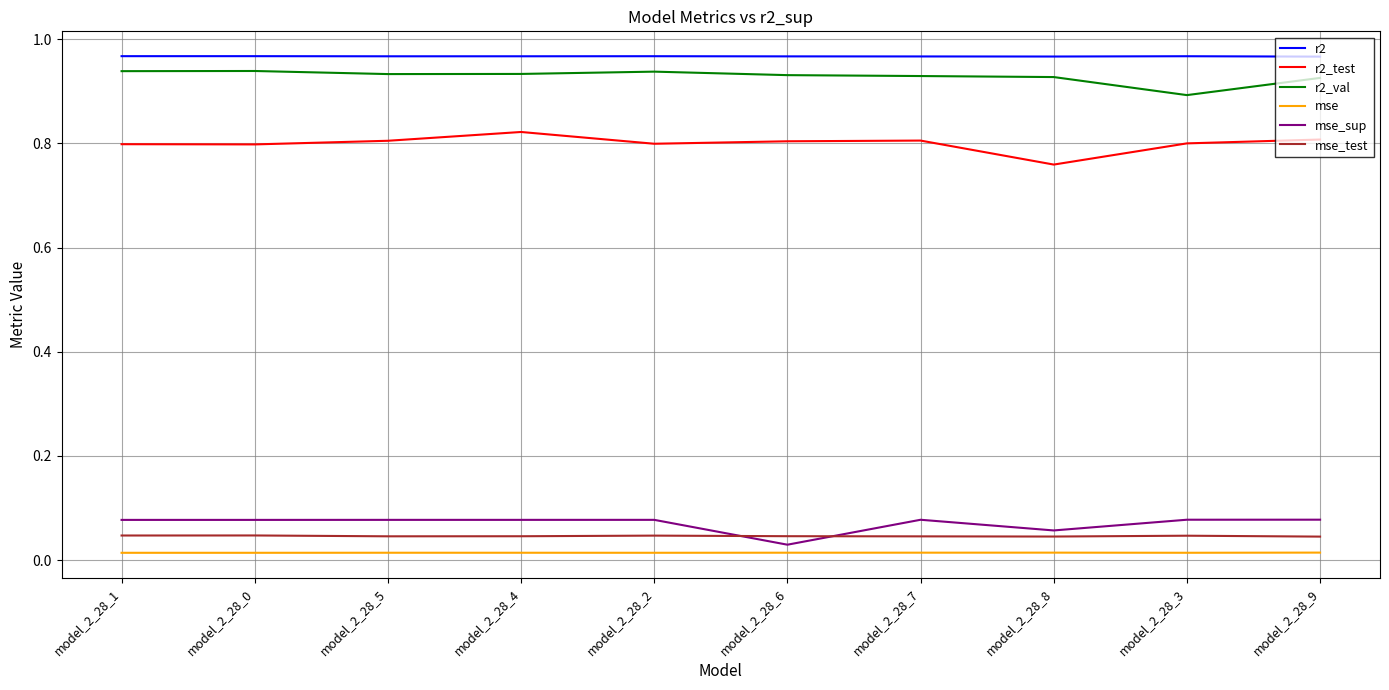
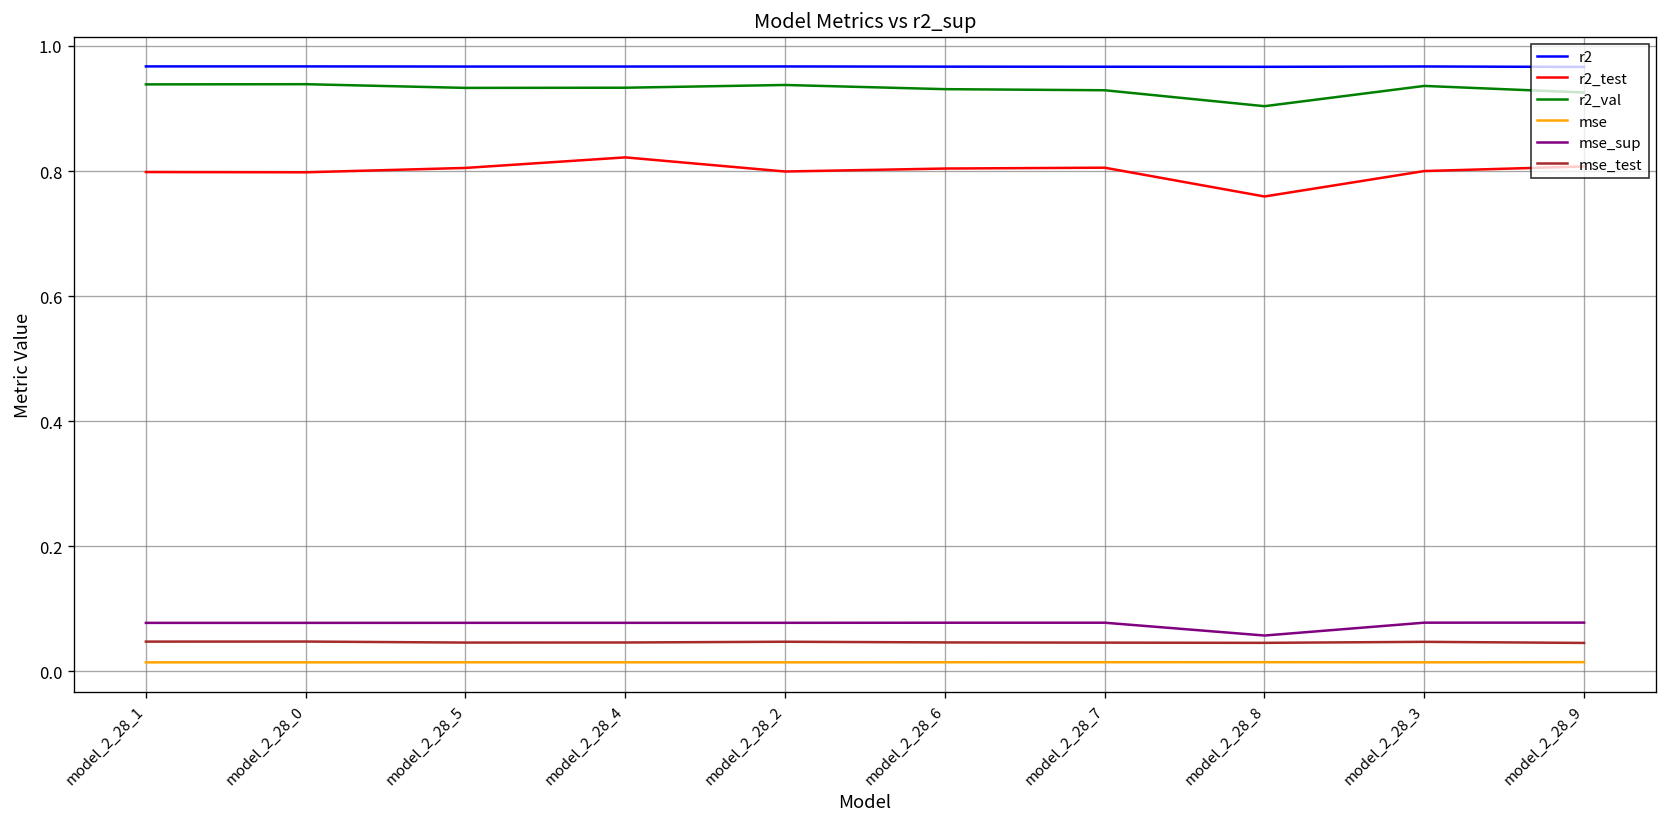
  {
    "r2": {
      "model_2_28_1": 0.97,
      "model_2_28_0": 0.97,
      "model_2_28_5": 0.97,
      "model_2_28_4": 0.97,
      "model_2_28_2": 0.97,
      "model_2_28_6": 0.97,
      "model_2_28_7": 0.97,
      "model_2_28_8": 0.97,
      "model_2_28_3": 0.97
    },
    "r2_test": {
      "model_2_28_1": 0.80,
      "model_2_28_0": 0.80,
      "model_2_28_5": 0.80,
      "model_2_28_4": 0.82,
      "model_2_28_2": 0.80,
      "model_2_28_6": 0.80,
      "model_2_28_7": 0.81,
      "model_2_28_8": 0.76,
      "model_2_28_3": 0.80
    },
    "r2_val": {
      "model_2_28_1": 0.94,
      "model_2_28_0": 0.94,
      "model_2_28_5": 0.93,
      "model_2_28_4": 0.93,
      "model_2_28_2": 0.94,
      "model_2_28_6": 0.93,
      "model_2_28_7": 0.93,
-     "model_2_28_8": 0.93,
-     "model_2_28_3": 0.89
+     "model_2_28_8": 0.90,
+     "model_2_28_3": 0.94
    },
    "mse": {
      "model_2_28_1": 0.01,
      "model_2_28_0": 0.01,
      "model_2_28_5": 0.01,
      "model_2_28_4": 0.01,
      "model_2_28_2": 0.01,
      "model_2_28_6": 0.01,
      "model_2_28_7": 0.01,
      "model_2_28_8": 0.01,
      "model_2_28_3": 0.01,
      "model_2_28_9": 0.01
    },
    "mse_sup": {
      "model_2_28_1": 0.08,
      "model_2_28_0": 0.08,
      "model_2_28_5": 0.08,
      "model_2_28_4": 0.08,
      "model_2_28_2": 0.08,
-     "model_2_28_6": 0.03,
+     "model_2_28_6": 0.08,
      "model_2_28_7": 0.08,
      "model_2_28_8": 0.06,
      "model_2_28_3": 0.08,
      "model_2_28_9": 0.08
    },
    "mse_test": {
      "model_2_28_1": 0.05,
      "model_2_28_0": 0.05,
      "model_2_28_5": 0.05,
      "model_2_28_4": 0.05,
      "model_2_28_2": 0.05,
      "model_2_28_6": 0.05,
      "model_2_28_7": 0.05,
      "model_2_28_8": 0.05,
      "model_2_28_3": 0.05,
      "model_2_28_9": 0.05
    }
  }
